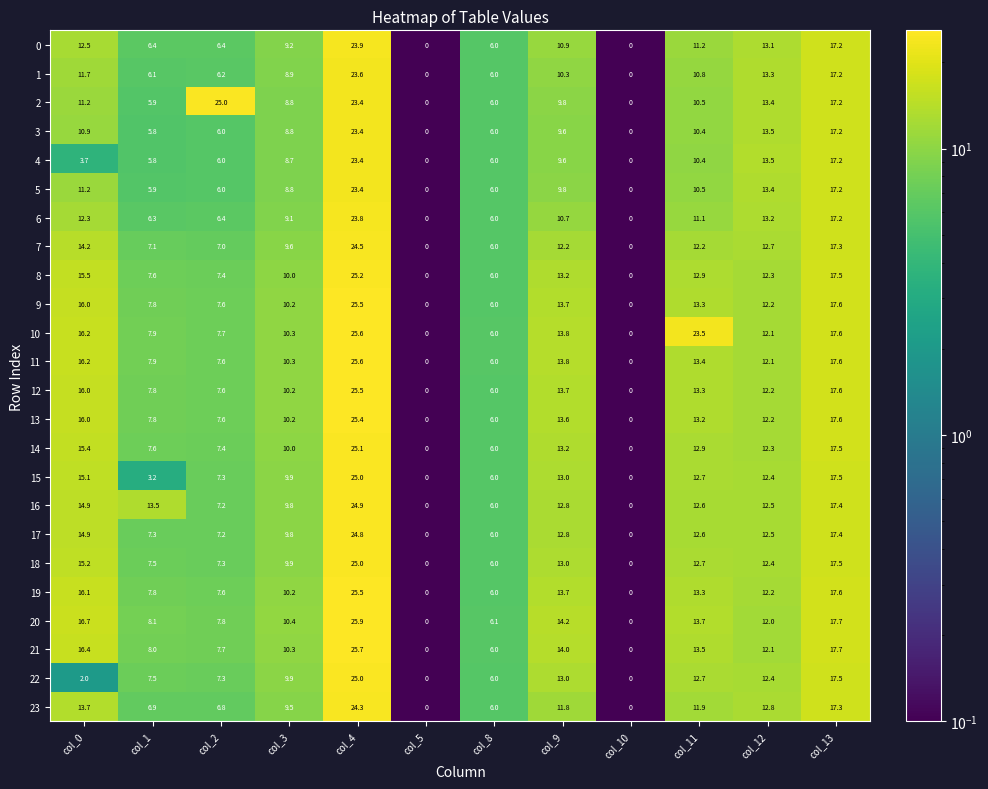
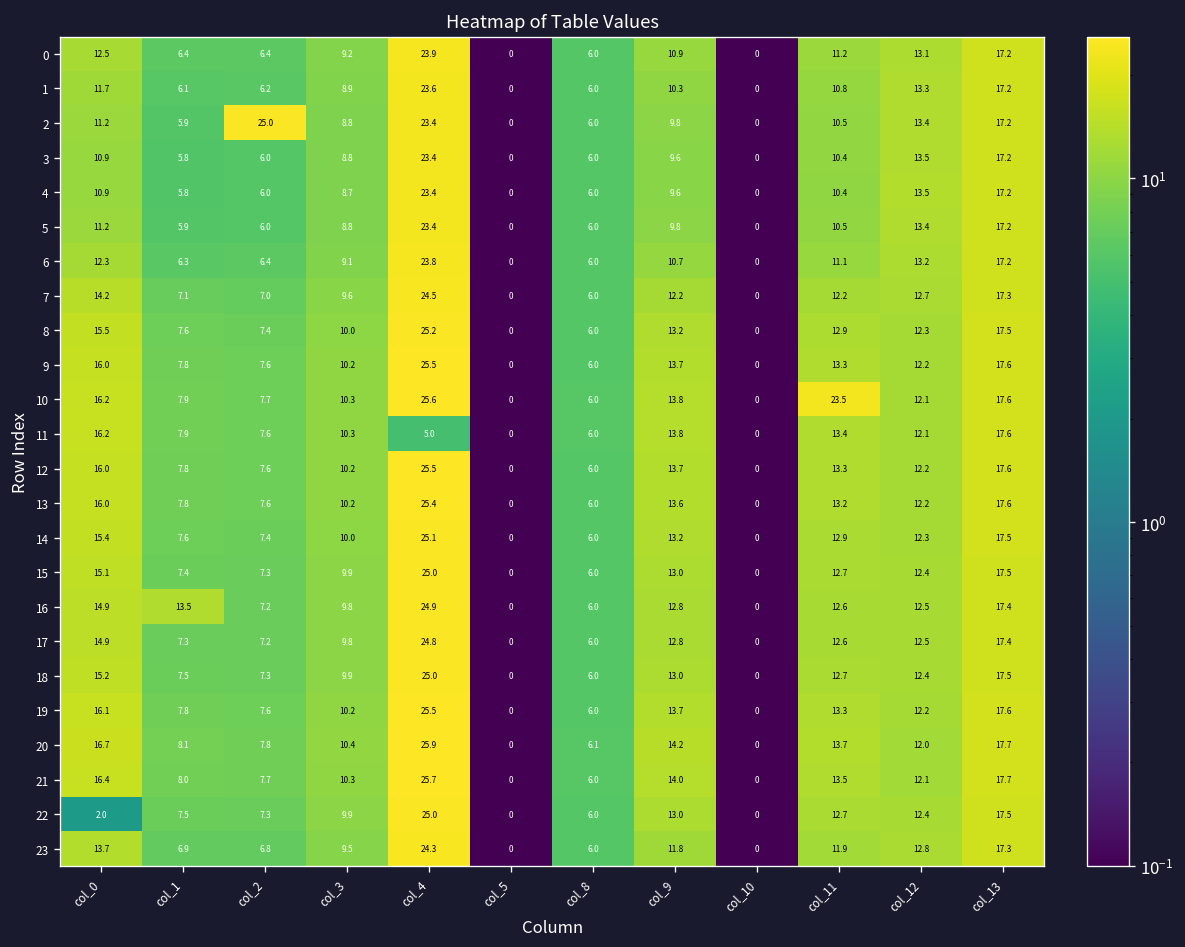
  {
    "4": {
-     "col_0": 3.7,
+     "col_0": 10.9,
      "col_1": 5.8,
      "col_2": 6.0,
      "col_3": 8.7,
      "col_4": 23.4,
      "col_5": 0,
      "col_8": 6.0,
      "col_9": 9.6,
      "col_10": 0,
      "col_11": 10.4,
      "col_12": 13.5,
      "col_13": 17.2
    },
    "11": {
      "col_0": 16.2,
      "col_1": 7.9,
      "col_2": 7.6,
      "col_3": 10.3,
-     "col_4": 25.6,
+     "col_4": 5.0,
      "col_5": 0,
      "col_8": 6.0,
      "col_9": 13.8,
      "col_10": 0,
      "col_11": 13.4,
      "col_12": 12.1,
      "col_13": 17.6
    },
    "15": {
      "col_0": 15.1,
-     "col_1": 3.2,
+     "col_1": 7.4,
      "col_2": 7.3,
      "col_3": 9.9,
      "col_4": 25.0,
      "col_5": 0,
      "col_8": 6.0,
      "col_9": 13.0,
      "col_10": 0,
      "col_11": 12.7,
      "col_12": 12.4,
      "col_13": 17.5
    }
  }
